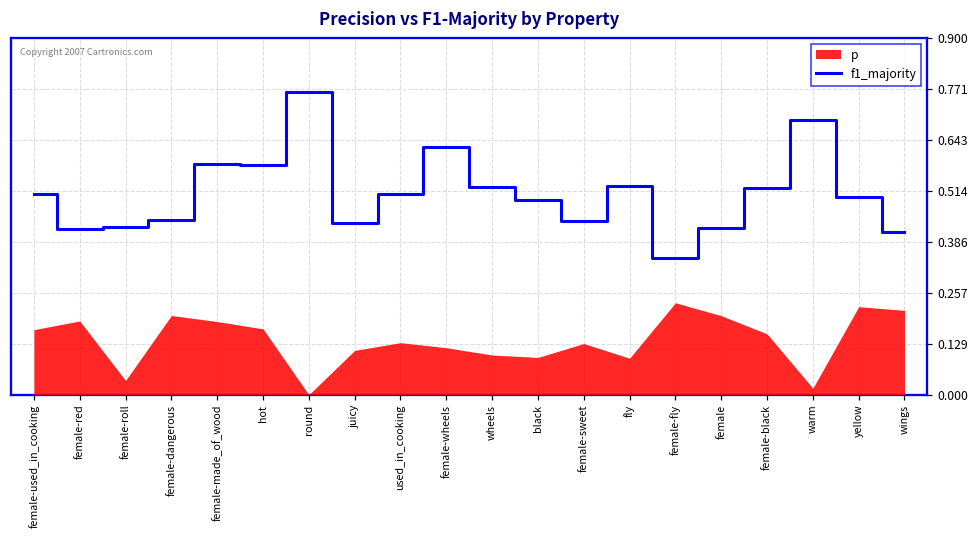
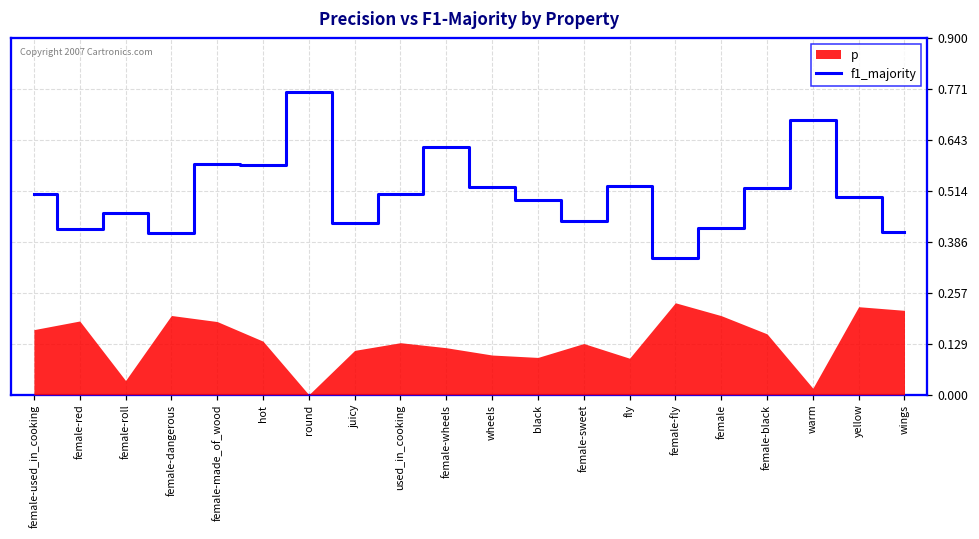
  {
    "f1_majority": {
      "female-used_in_cooking": 0.51,
      "female-red": 0.42,
-     "female-roll": 0.42,
-     "female-dangerous": 0.44,
+     "female-roll": 0.46,
+     "female-dangerous": 0.41,
      "female-made_of_wood": 0.58,
      "hot": 0.58,
      "round": 0.76,
      "juicy": 0.43,
      "used_in_cooking": 0.51,
      "female-wheels": 0.63,
      "wheels": 0.52,
      "black": 0.49,
      "female-sweet": 0.44,
      "fly": 0.53,
      "female-fly": 0.34,
      "female": 0.42,
      "female-black": 0.52,
      "warm": 0.69,
      "yellow": 0.50,
      "wings": 0.41
    },
    "p": {
      "female-used_in_cooking": 0.16,
      "female-red": 0.19,
      "female-roll": 0.04,
      "female-dangerous": 0.20,
      "female-made_of_wood": 0.18,
-     "hot": 0.17,
+     "hot": 0.13,
      "round": 0.00,
      "juicy": 0.11,
      "used_in_cooking": 0.13,
      "female-wheels": 0.12,
      "wheels": 0.10,
      "black": 0.09,
      "female-sweet": 0.13,
      "fly": 0.09,
      "female-fly": 0.23,
      "female": 0.20,
      "female-black": 0.15,
      "warm": 0.02,
      "yellow": 0.22,
      "wings": 0.21
    }
  }
